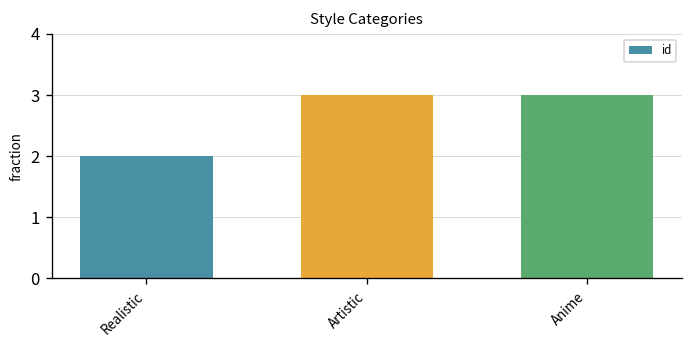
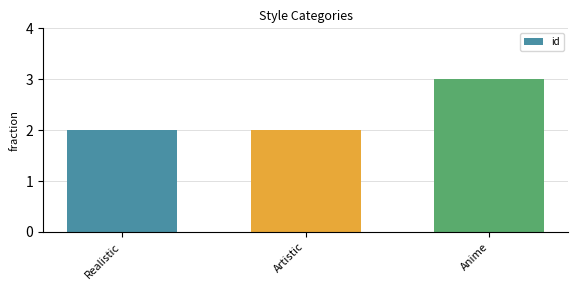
  {
    "Realistic": 2,
-   "Artistic": 3,
+   "Artistic": 2,
    "Anime": 3
  }
